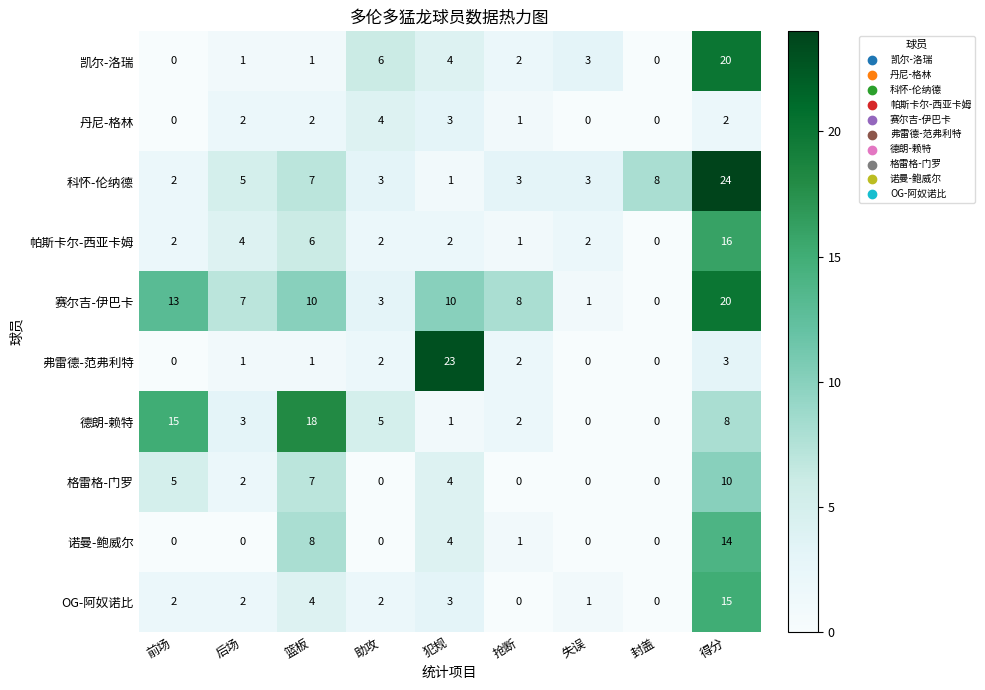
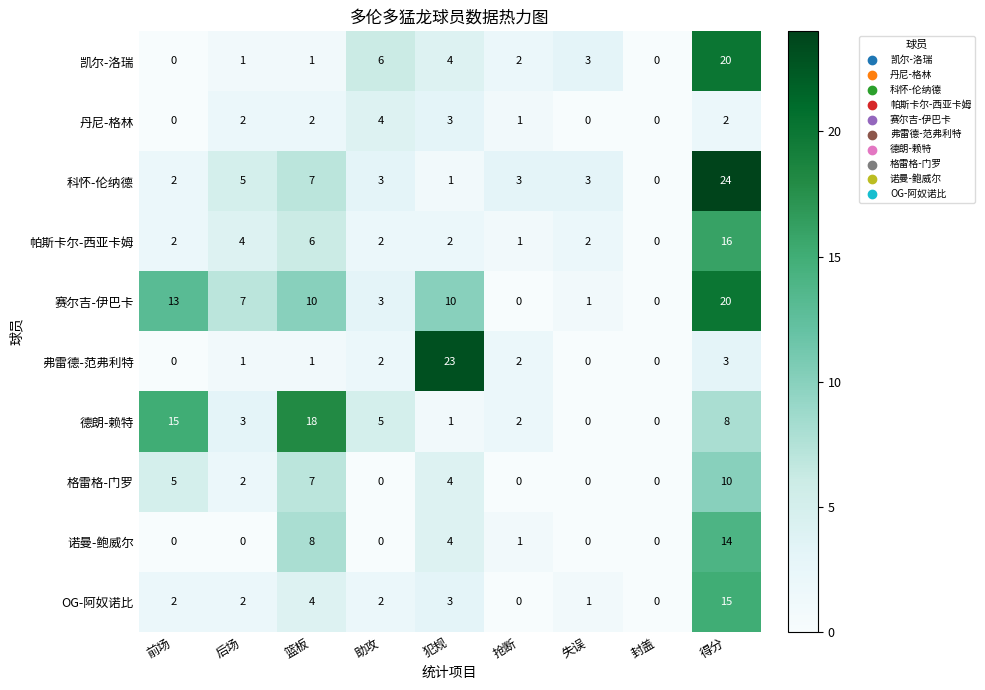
  {
    "凯尔-洛瑞": {
      "前场": 0,
      "后场": 1,
      "篮板": 1,
      "助攻": 6,
      "犯规": 4,
      "抢断": 2,
      "失误": 3,
      "封盖": 0,
      "得分": 20
    },
    "丹尼-格林": {
      "前场": 0,
      "后场": 2,
      "篮板": 2,
      "助攻": 4,
      "犯规": 3,
      "抢断": 1,
      "失误": 0,
      "封盖": 0,
      "得分": 2
    },
    "科怀-伦纳德": {
      "前场": 2,
      "后场": 5,
      "篮板": 7,
      "助攻": 3,
      "犯规": 1,
      "抢断": 3,
      "失误": 3,
-     "封盖": 8,
+     "封盖": 0,
      "得分": 24
    },
    "帕斯卡尔-西亚卡姆": {
      "前场": 2,
      "后场": 4,
      "篮板": 6,
      "助攻": 2,
      "犯规": 2,
      "抢断": 1,
      "失误": 2,
      "封盖": 0,
      "得分": 16
    },
    "赛尔吉-伊巴卡": {
      "前场": 13,
      "后场": 7,
      "篮板": 10,
      "助攻": 3,
      "犯规": 10,
-     "抢断": 8,
+     "抢断": 0,
      "失误": 1,
      "封盖": 0,
      "得分": 20
    },
    "弗雷德-范弗利特": {
      "前场": 0,
      "后场": 1,
      "篮板": 1,
      "助攻": 2,
      "犯规": 23,
      "抢断": 2,
      "失误": 0,
      "封盖": 0,
      "得分": 3
    },
    "德朗-赖特": {
      "前场": 15,
      "后场": 3,
      "篮板": 18,
      "助攻": 5,
      "犯规": 1,
      "抢断": 2,
      "失误": 0,
      "封盖": 0,
      "得分": 8
    },
    "格雷格-门罗": {
      "前场": 5,
      "后场": 2,
      "篮板": 7,
      "助攻": 0,
      "犯规": 4,
      "抢断": 0,
      "失误": 0,
      "封盖": 0,
      "得分": 10
    },
    "诺曼-鲍威尔": {
      "前场": 0,
      "后场": 0,
      "篮板": 8,
      "助攻": 0,
      "犯规": 4,
      "抢断": 1,
      "失误": 0,
      "封盖": 0,
      "得分": 14
    },
    "OG-阿奴诺比": {
      "前场": 2,
      "后场": 2,
      "篮板": 4,
      "助攻": 2,
      "犯规": 3,
      "抢断": 0,
      "失误": 1,
      "封盖": 0,
      "得分": 15
    }
  }
